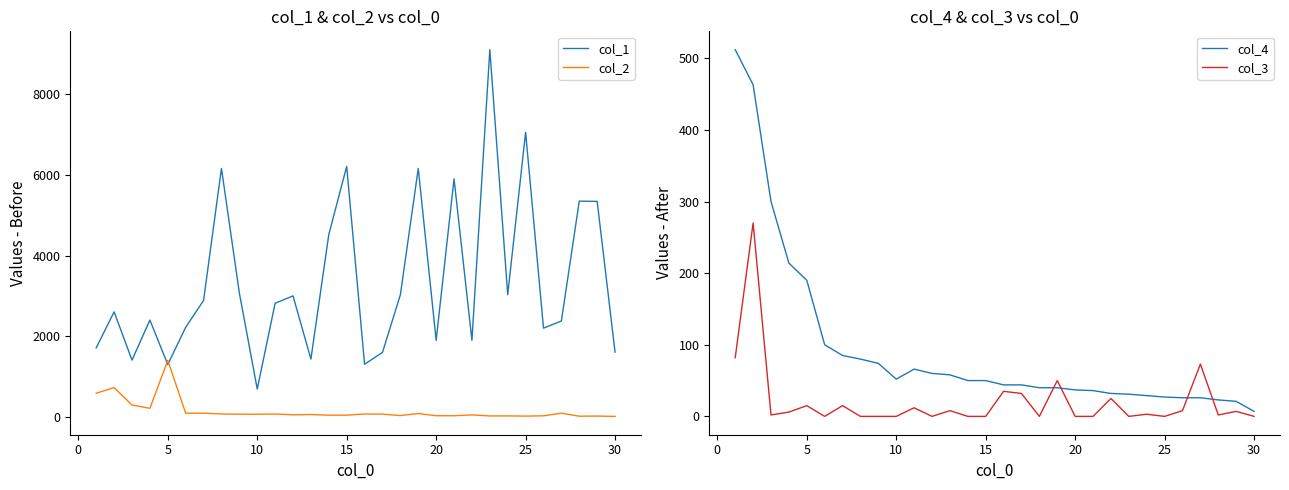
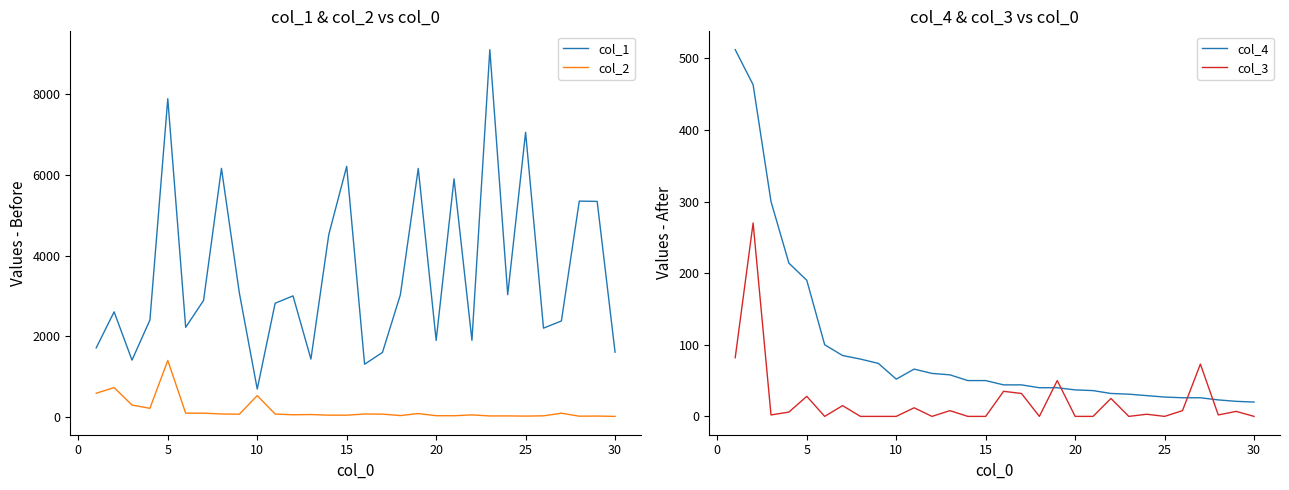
  {
    "col_1 & col_2 vs col_0": {
      "col_1": {
-       "5": 1300,
+       "5": 7900,
        "10": 700,
        "15": 6200,
        "20": 1900,
        "25": 7100,
        "30": 1600
      },
      "col_2": {
        "5": 1400,
-       "10": 100,
+       "10": 500,
        "15": 100,
        "20": 0,
        "25": 0,
        "30": 0
      }
    },
    "col_4 & col_3 vs col_0": {
      "col_4": {
        "5": 190,
        "10": 50,
        "15": 50,
        "20": 40,
        "25": 30,
-       "30": 10
+       "30": 20
      },
      "col_3": {
-       "5": 20,
+       "5": 30,
        "10": 0,
        "15": 0,
        "20": 0,
        "25": 0,
        "30": 0
      }
    }
  }
